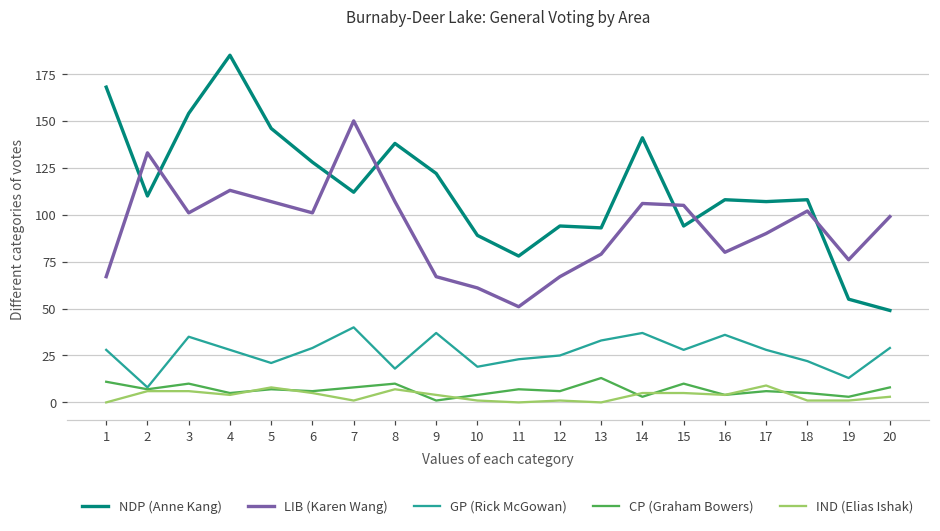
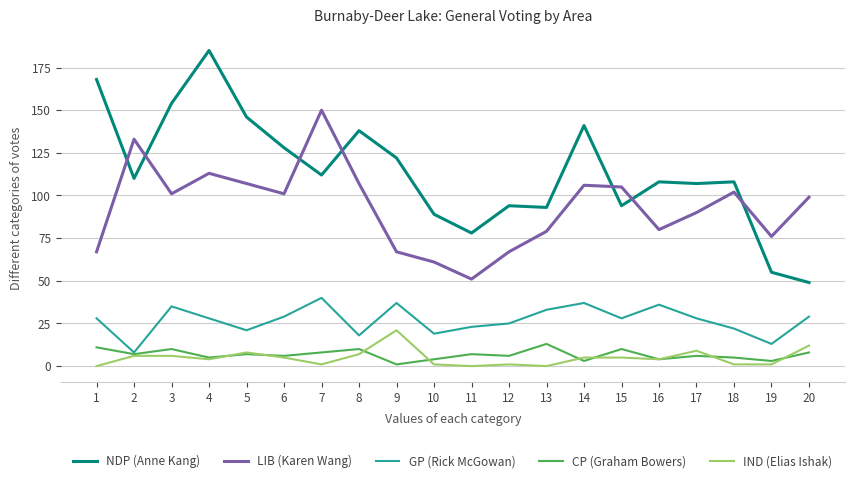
  {
    "LIB (Karen Wang)": {
      "1": 67,
      "2": 133,
      "3": 101,
      "4": 113,
      "5": 107,
      "6": 101,
      "7": 150,
      "8": 107,
      "9": 67,
      "10": 61,
      "11": 51,
      "12": 67,
      "13": 79,
      "14": 106,
      "15": 105,
      "16": 80,
      "17": 90,
      "18": 102,
      "19": 76,
      "20": 99
    },
    "CP (Graham Bowers)": {
      "1": 11,
      "3": 10,
      "7": 8,
      "8": 10,
      "9": 1,
      "10": 4,
      "11": 7,
      "12": 6,
      "13": 13,
      "14": 3,
      "15": 10,
      "17": 6,
      "18": 5,
      "19": 3,
      "20": 8
    },
    "IND (Elias Ishak)": {
      "1": 0,
      "3": 6,
      "7": 1,
      "8": 7,
-     "9": 4,
+     "9": 21,
      "10": 1,
      "11": 0,
      "12": 1,
      "13": 0,
      "14": 5,
      "15": 5,
      "17": 9,
      "18": 1,
      "19": 1,
-     "20": 3
+     "20": 12
    }
  }
